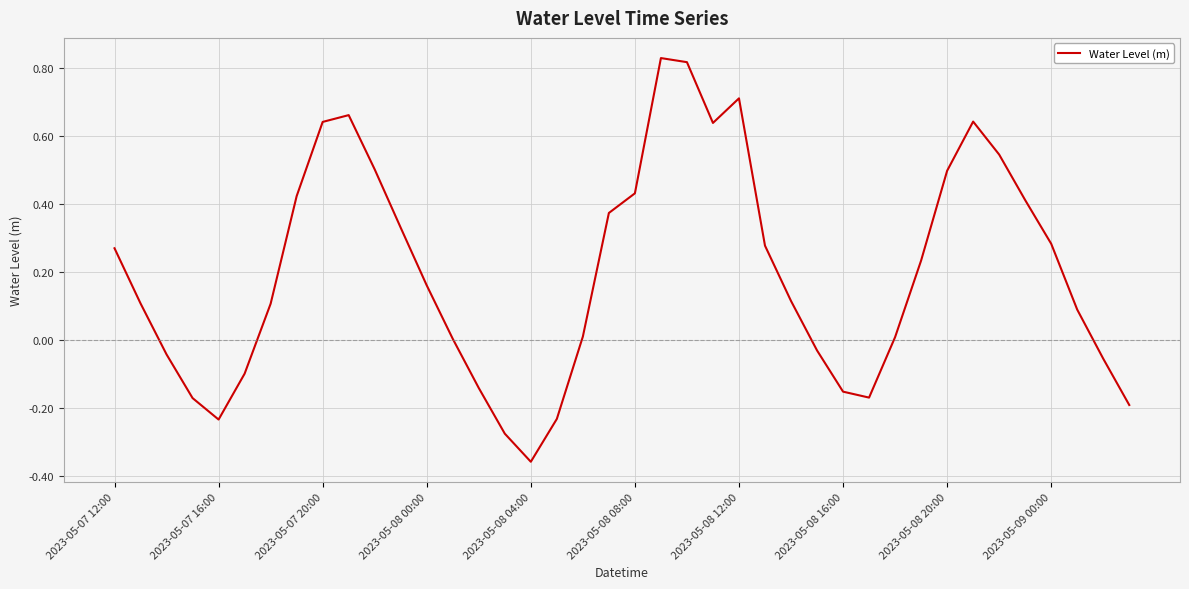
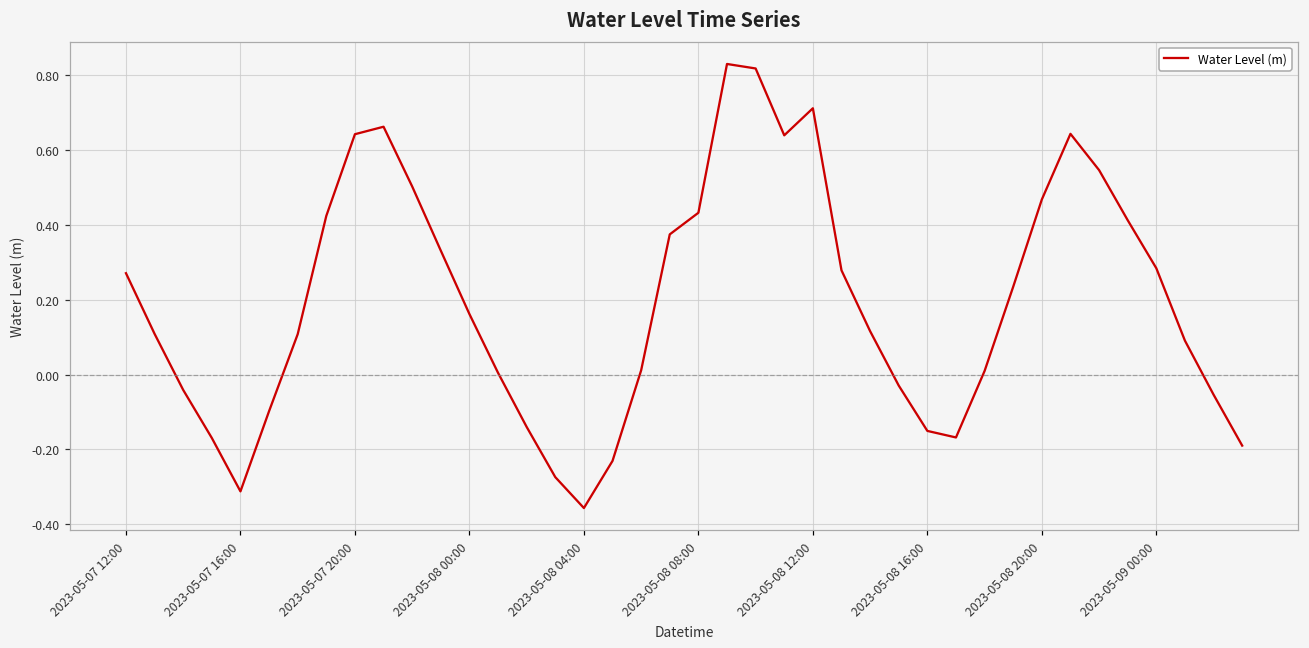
  {
    "2023-05-07 12:00": 0.27,
-   "2023-05-07 16:00": -0.23,
+   "2023-05-07 16:00": -0.31,
    "2023-05-07 20:00": 0.64,
    "2023-05-08 00:00": 0.16,
    "2023-05-08 04:00": -0.36,
    "2023-05-08 08:00": 0.43,
    "2023-05-08 12:00": 0.71,
    "2023-05-08 16:00": -0.15,
-   "2023-05-08 20:00": 0.50,
+   "2023-05-08 20:00": 0.47,
    "2023-05-09 00:00": 0.28
  }
